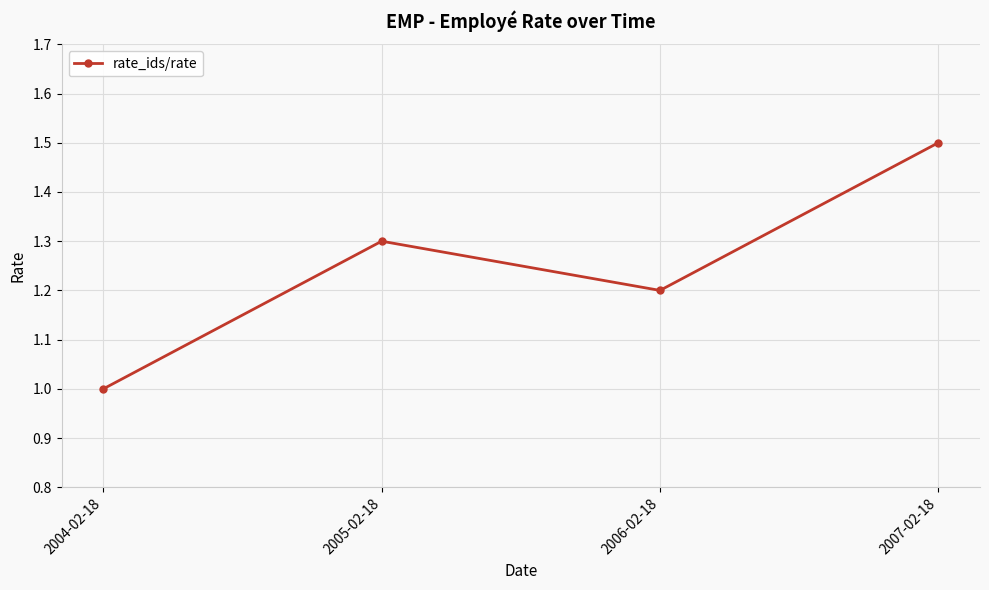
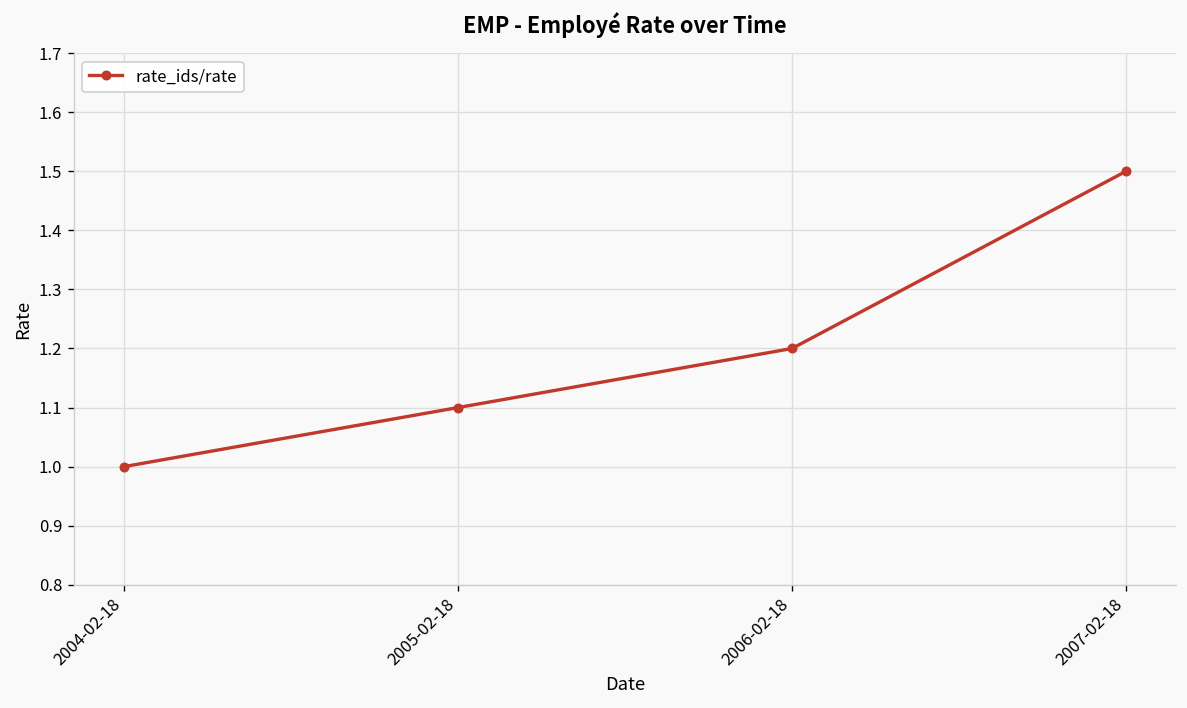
  {
    "2004-02-18": 1.0,
-   "2005-02-18": 1.3,
+   "2005-02-18": 1.1,
    "2006-02-18": 1.2,
    "2007-02-18": 1.5
  }
